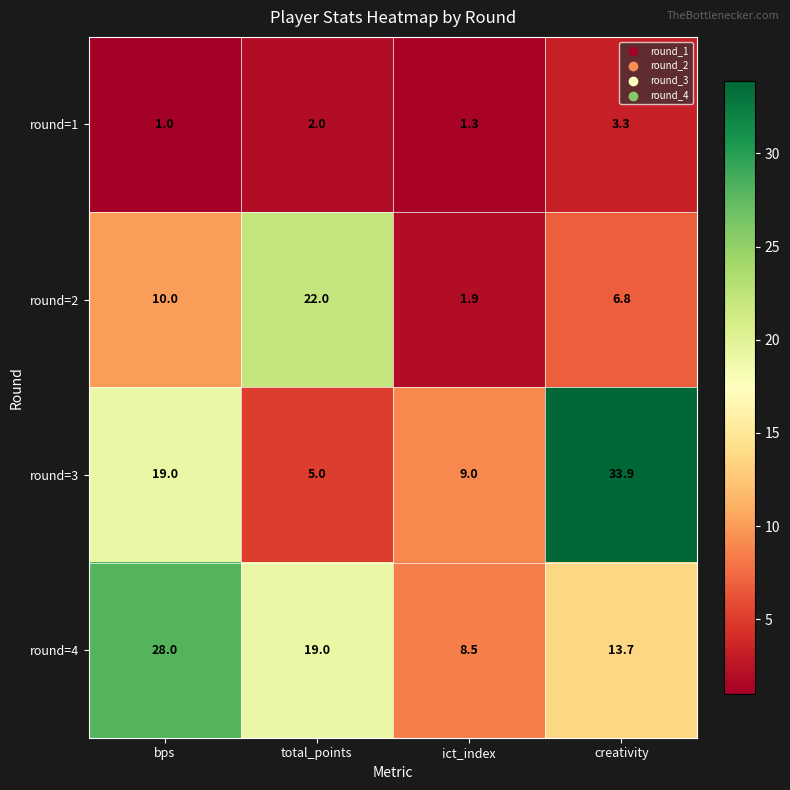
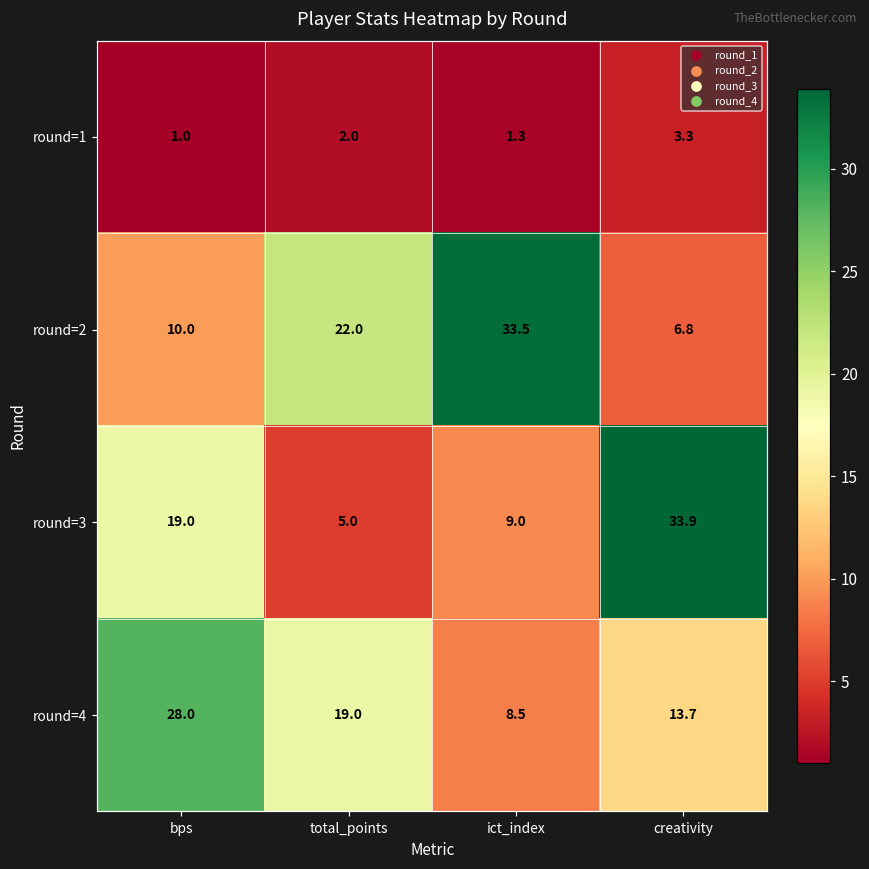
  {
    "round=1": {
      "bps": 1.0,
      "total_points": 2.0,
      "ict_index": 1.3,
      "creativity": 3.3
    },
    "round=2": {
      "bps": 10.0,
      "total_points": 22.0,
-     "ict_index": 1.9,
+     "ict_index": 33.5,
      "creativity": 6.8
    },
    "round=3": {
      "bps": 19.0,
      "total_points": 5.0,
      "ict_index": 9.0,
      "creativity": 33.9
    },
    "round=4": {
      "bps": 28.0,
      "total_points": 19.0,
      "ict_index": 8.5,
      "creativity": 13.7
    }
  }
